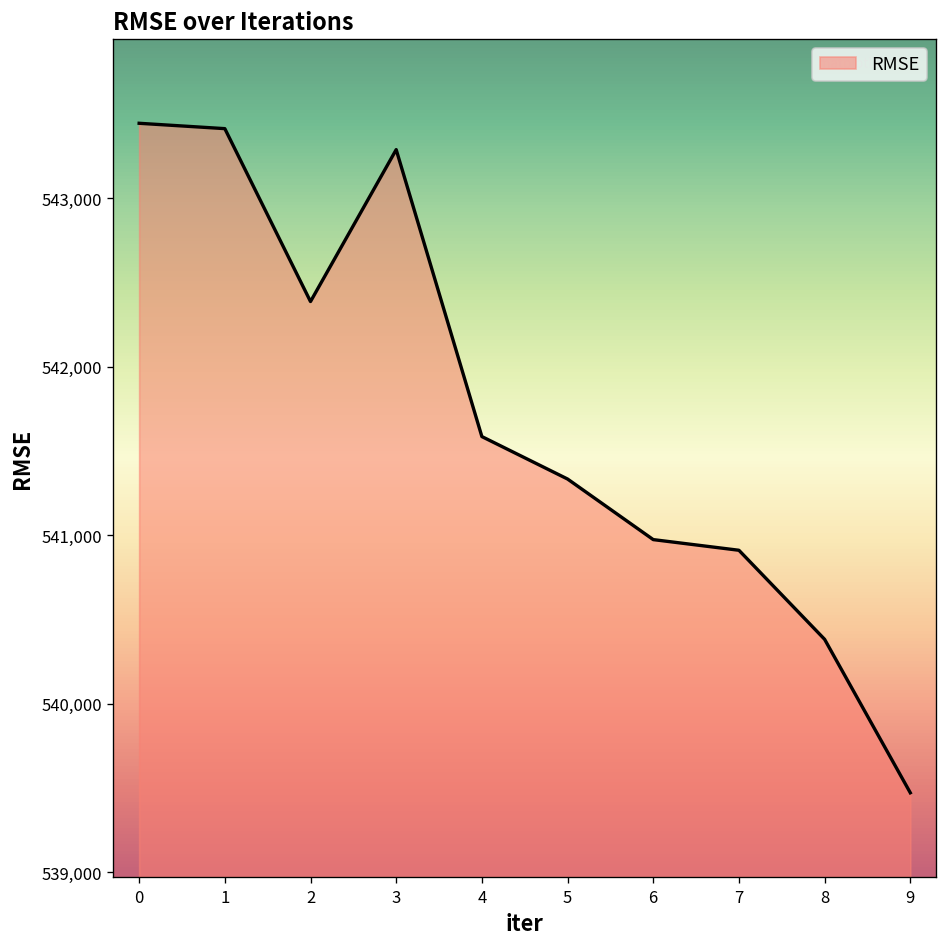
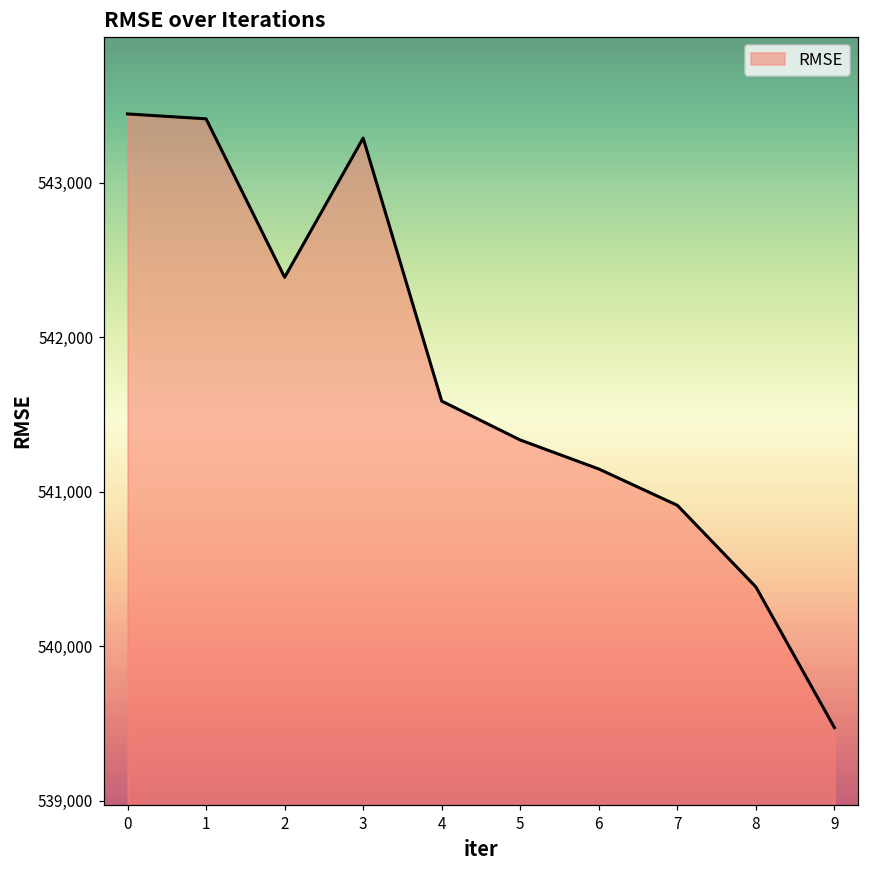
  {
    "0": "543,440",
    "1": "543,410",
    "2": "542,390",
    "3": "543,290",
    "4": "541,590",
    "5": "541,330",
-   "6": "540,970",
+   "6": "541,150",
    "7": "540,910",
    "8": "540,380",
    "9": "539,470"
  }
